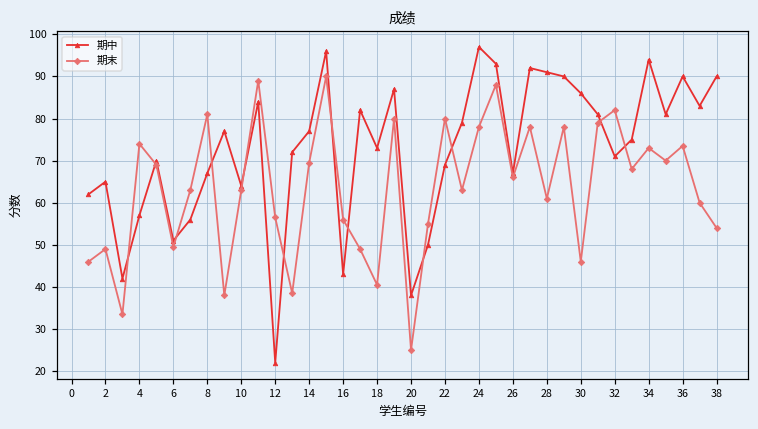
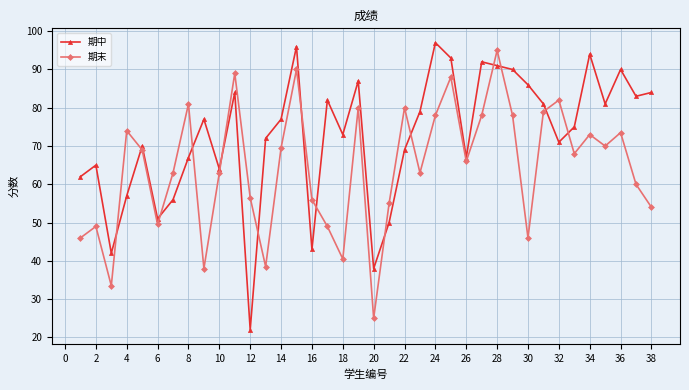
  {
    "期中": {
      "2": 65,
      "4": 57,
      "6": 51,
      "8": 67,
      "10": 64,
      "12": 22,
      "14": 77,
      "16": 43,
      "18": 73,
      "20": 38,
      "22": 69,
      "24": 97,
      "26": 67,
      "28": 91,
      "30": 86,
      "32": 71,
      "34": 94,
      "36": 90,
-     "38": 90
+     "38": 84
    },
    "期末": {
      "2": 49,
      "4": 74,
      "6": 50,
      "8": 81,
      "10": 63,
      "12": 57,
      "14": 70,
      "16": 56,
      "18": 41,
      "20": 25,
      "22": 80,
      "24": 78,
      "26": 66,
-     "28": 61,
+     "28": 95,
      "30": 46,
      "32": 82,
      "34": 73,
      "36": 74,
      "38": 54
    }
  }
